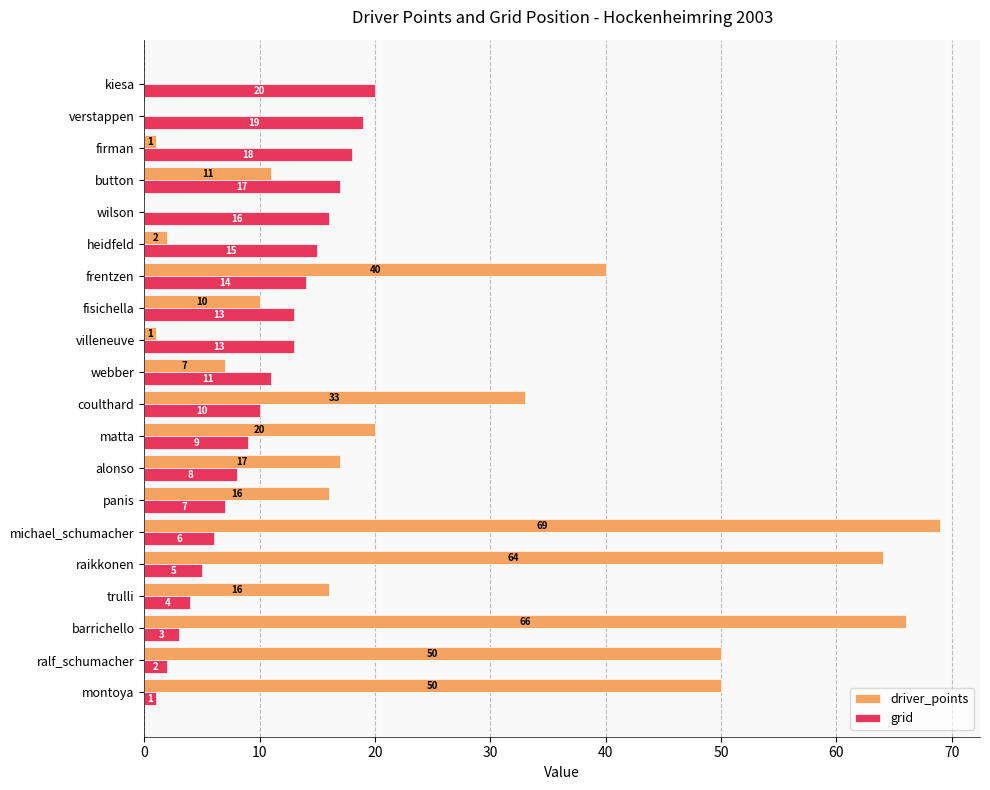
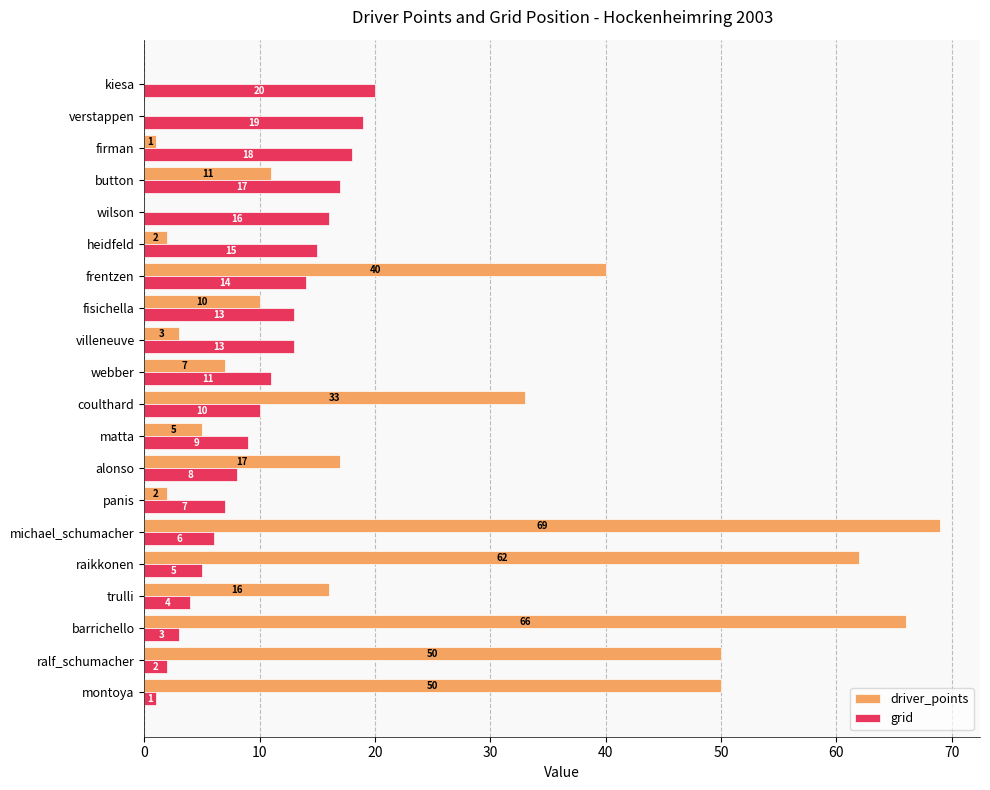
  {
    "driver_points": {
      "firman": 1,
      "button": 11,
      "heidfeld": 2,
      "frentzen": 40,
      "fisichella": 10,
-     "villeneuve": 1,
+     "villeneuve": 3,
      "webber": 7,
      "coulthard": 33,
-     "matta": 20,
+     "matta": 5,
      "alonso": 17,
-     "panis": 16,
+     "panis": 2,
      "michael_schumacher": 69,
-     "raikkonen": 64,
+     "raikkonen": 62,
      "trulli": 16,
      "barrichello": 66,
      "ralf_schumacher": 50,
      "montoya": 50
    },
    "grid": {
      "kiesa": 20,
      "verstappen": 19,
      "firman": 18,
      "button": 17,
      "wilson": 16,
      "heidfeld": 15,
      "frentzen": 14,
      "fisichella": 13,
      "villeneuve": 13,
      "webber": 11,
      "coulthard": 10,
      "matta": 9,
      "alonso": 8,
      "panis": 7,
      "michael_schumacher": 6,
      "raikkonen": 5,
      "trulli": 4,
      "barrichello": 3,
      "ralf_schumacher": 2,
      "montoya": 1
    }
  }
